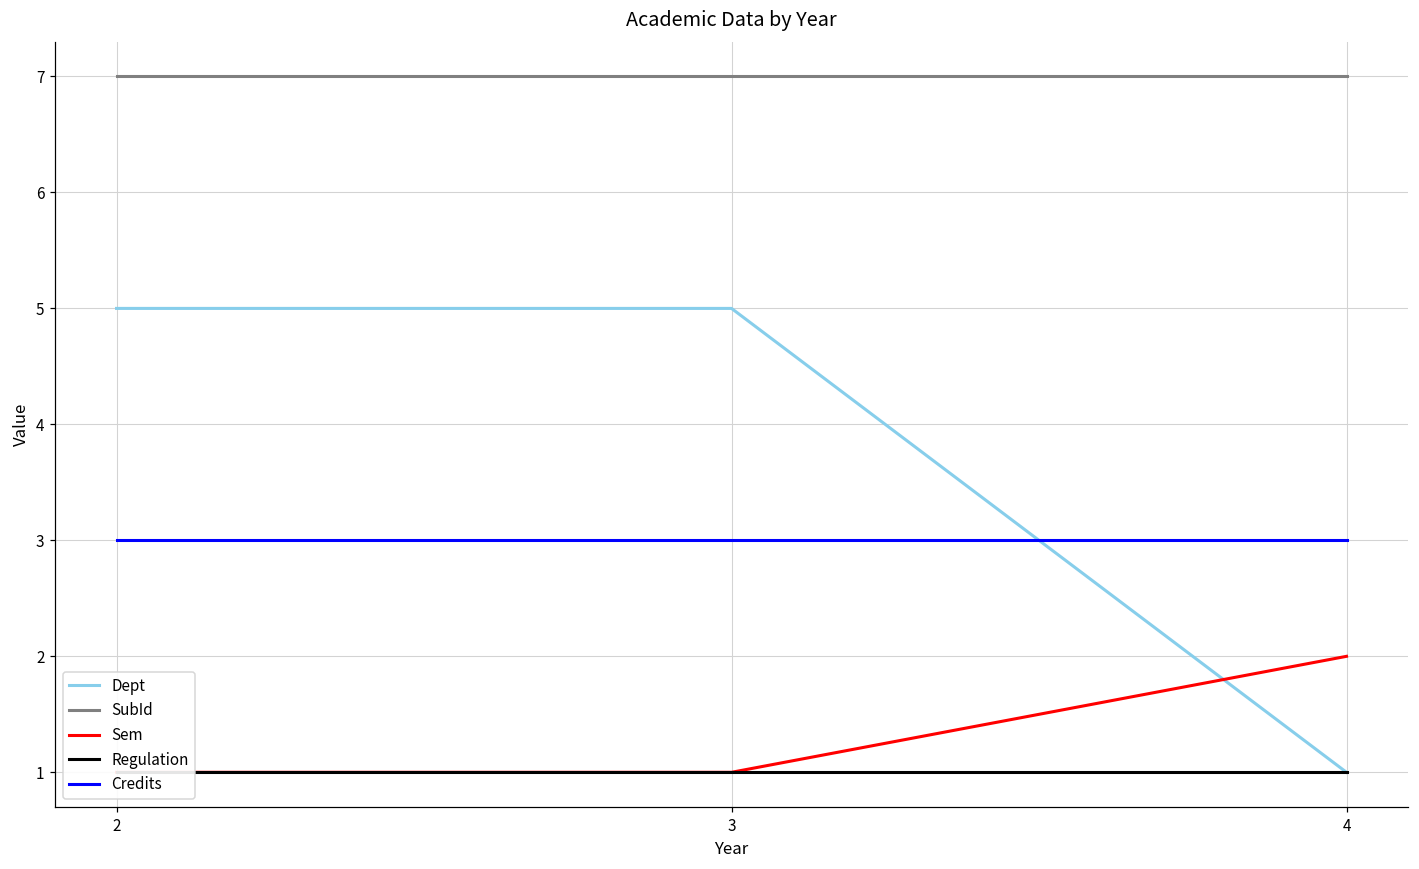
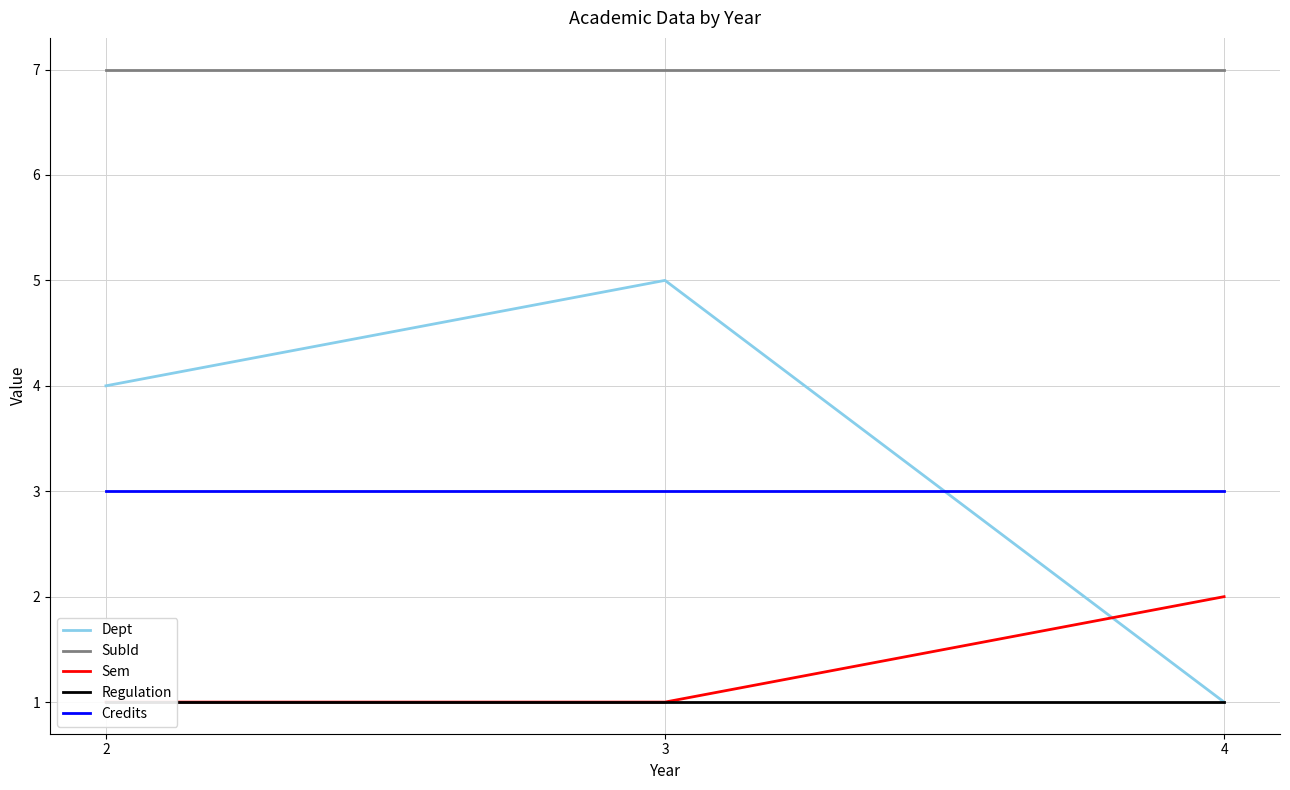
  {
    "Dept": {
-     "2": 5,
+     "2": 4,
      "3": 5
    },
    "SubId": {
      "2": 7,
      "3": 7,
      "4": 7
    },
    "Sem": {
      "4": 2
    },
    "Credits": {
      "2": 3,
      "3": 3,
      "4": 3
    }
  }
